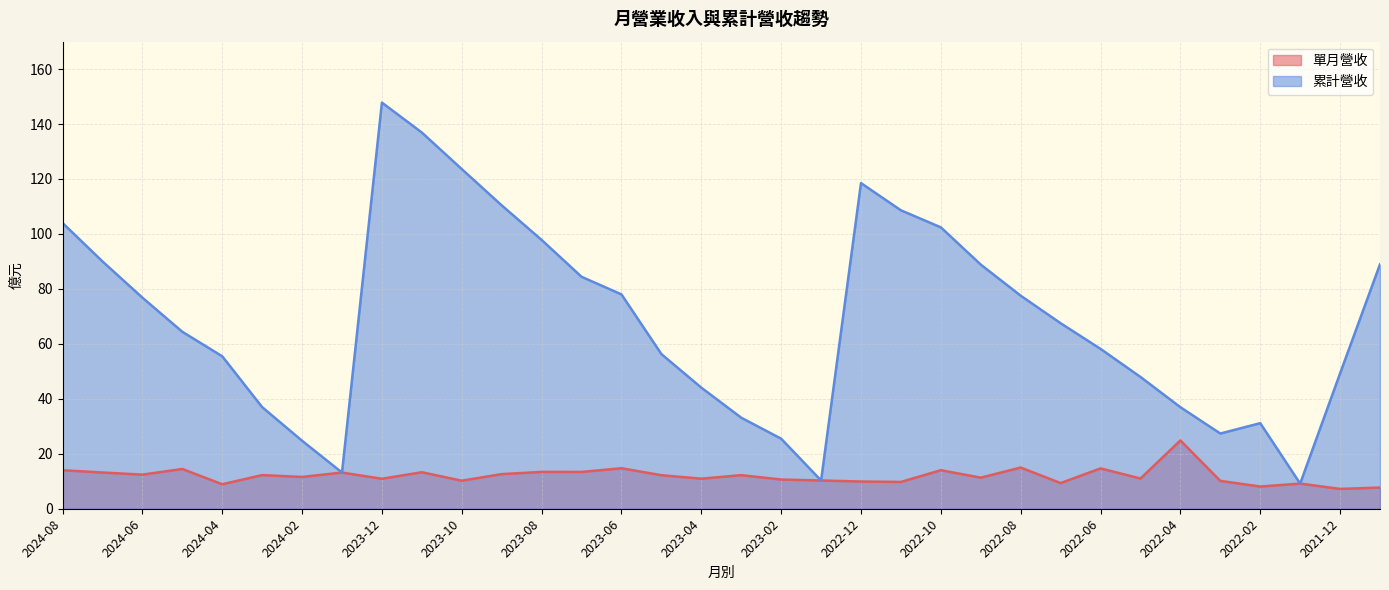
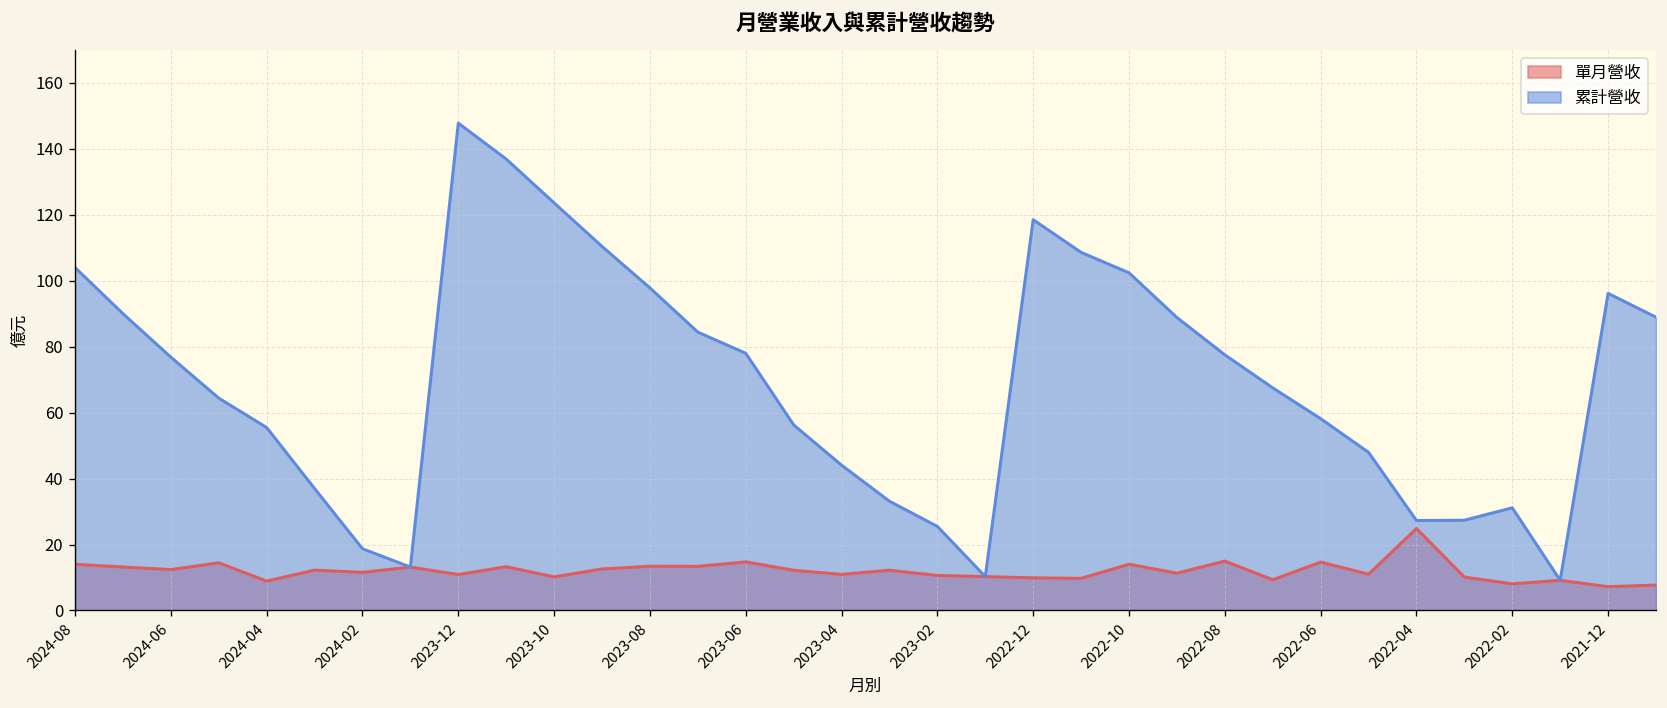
  {
    "單月營收": {
      "2024-08": 14,
      "2024-06": 12,
      "2024-04": 9,
      "2024-02": 12,
      "2023-12": 11,
      "2023-10": 10,
      "2023-08": 13,
      "2023-06": 15,
      "2023-04": 11,
      "2023-02": 11,
      "2022-12": 10,
      "2022-10": 14,
      "2022-08": 15,
      "2022-06": 15,
      "2022-04": 25,
      "2022-02": 8,
      "2021-12": 7
    },
    "累計營收": {
      "2024-08": 104,
      "2024-06": 77,
      "2024-04": 55,
-     "2024-02": 25,
+     "2024-02": 19,
      "2023-12": 148,
      "2023-10": 124,
      "2023-08": 98,
      "2023-06": 78,
      "2023-04": 44,
      "2023-02": 25,
      "2022-12": 119,
      "2022-10": 102,
      "2022-08": 78,
      "2022-06": 58,
-     "2022-04": 37,
+     "2022-04": 27,
      "2022-02": 31,
-     "2021-12": 49
+     "2021-12": 96
    }
  }
